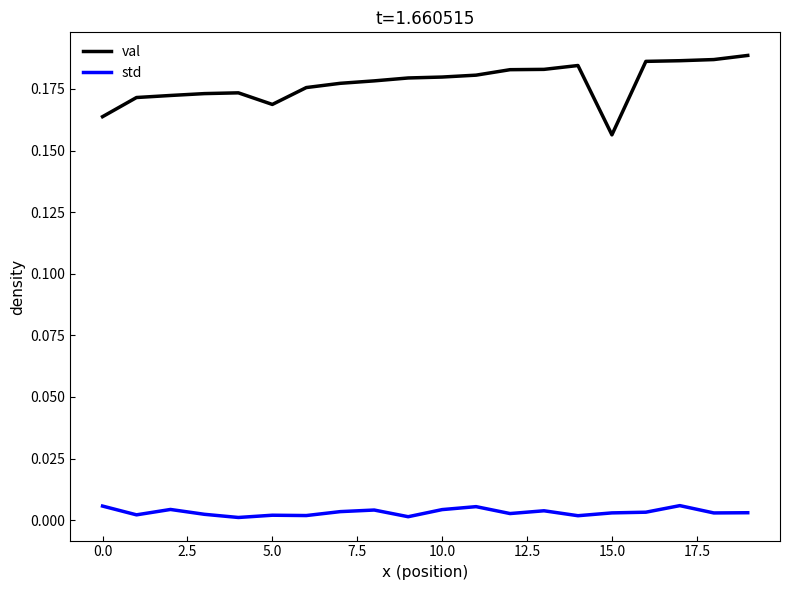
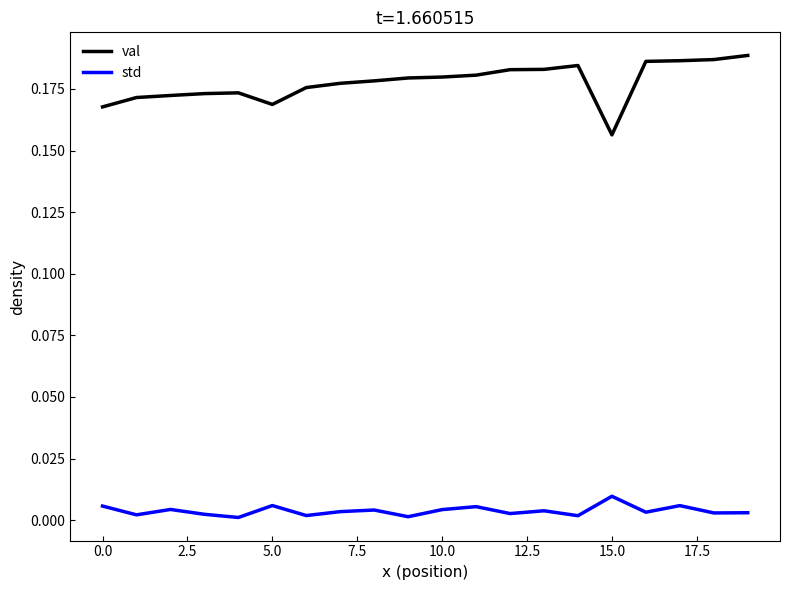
  {
    "val": {
-     "0.0": 0.164,
+     "0.0": 0.168,
      "5.0": 0.169,
      "10.0": 0.180,
      "15.0": 0.156
    },
    "std": {
      "0.0": 0.006,
-     "5.0": 0.002,
+     "5.0": 0.006,
      "10.0": 0.004,
-     "15.0": 0.003
+     "15.0": 0.010
    }
  }
